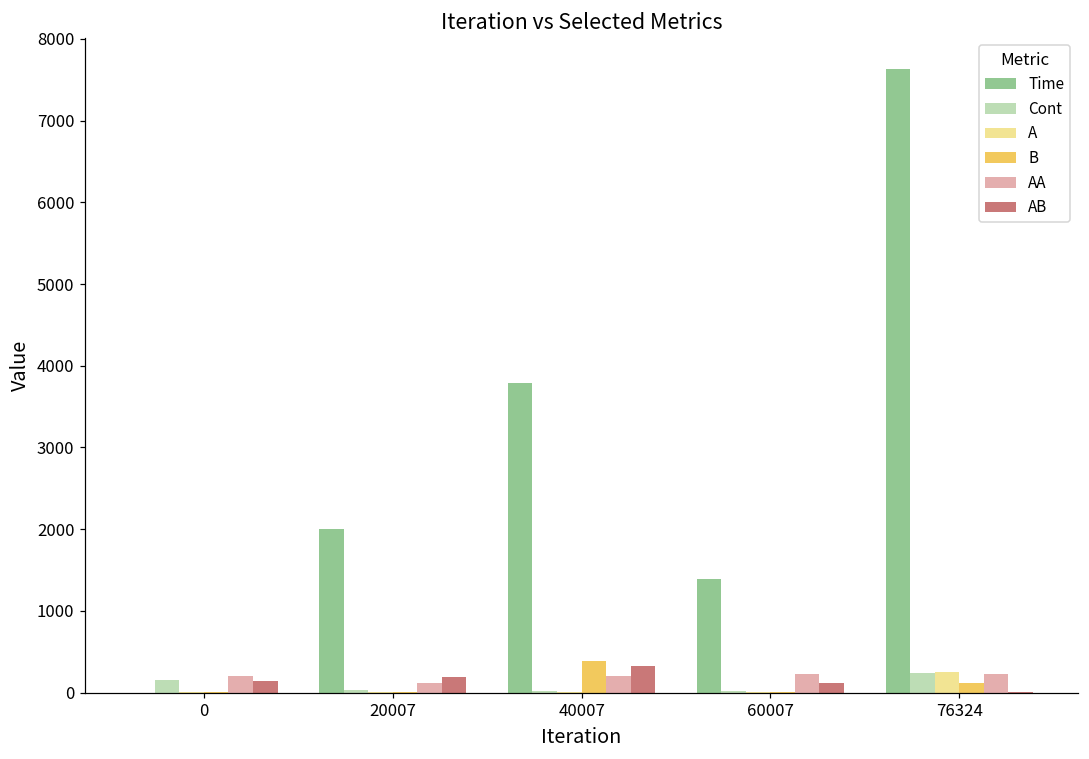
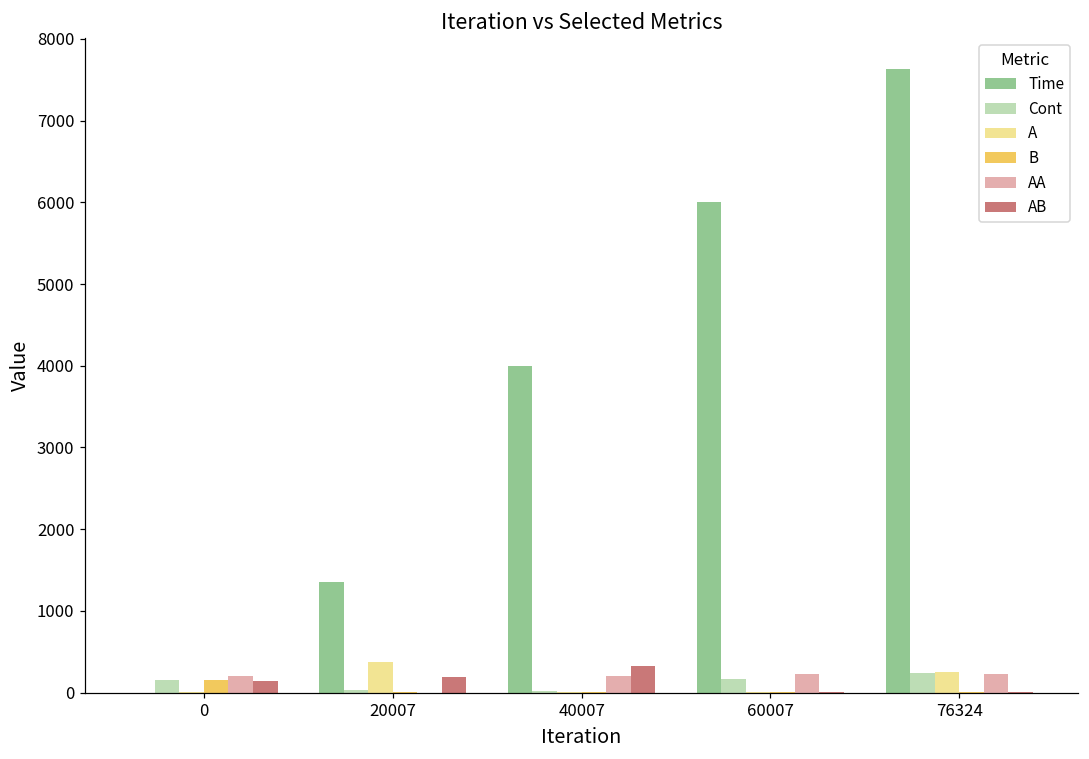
  {
    "Time": {
      "0": 0,
-     "20007": 2000,
-     "40007": 3800,
-     "60007": 1400,
+     "20007": 1400,
+     "40007": 4000,
+     "60007": 6000,
      "76324": 7600
    },
    "Cont": {
      "0": 200,
-     "60007": 0,
+     "60007": 200,
      "76324": 200
    },
    "A": {
-     "20007": 0,
+     "20007": 400,
      "76324": 300
    },
    "B": {
-     "0": 0,
-     "40007": 400,
-     "76324": 100
+     "0": 200,
+     "40007": 0,
+     "76324": 0
    },
    "AA": {
      "0": 200,
-     "20007": 100,
+     "20007": 0,
      "40007": 200,
      "60007": 200,
      "76324": 200
    },
    "AB": {
      "0": 100,
      "20007": 200,
      "40007": 300,
-     "60007": 100
+     "60007": 0
    }
  }
